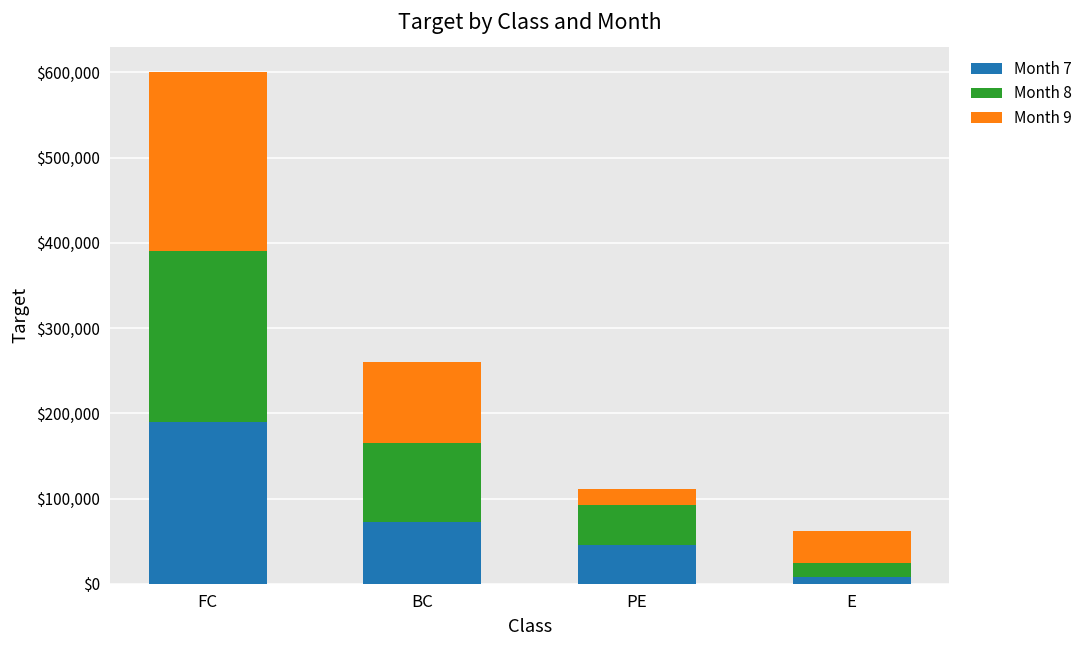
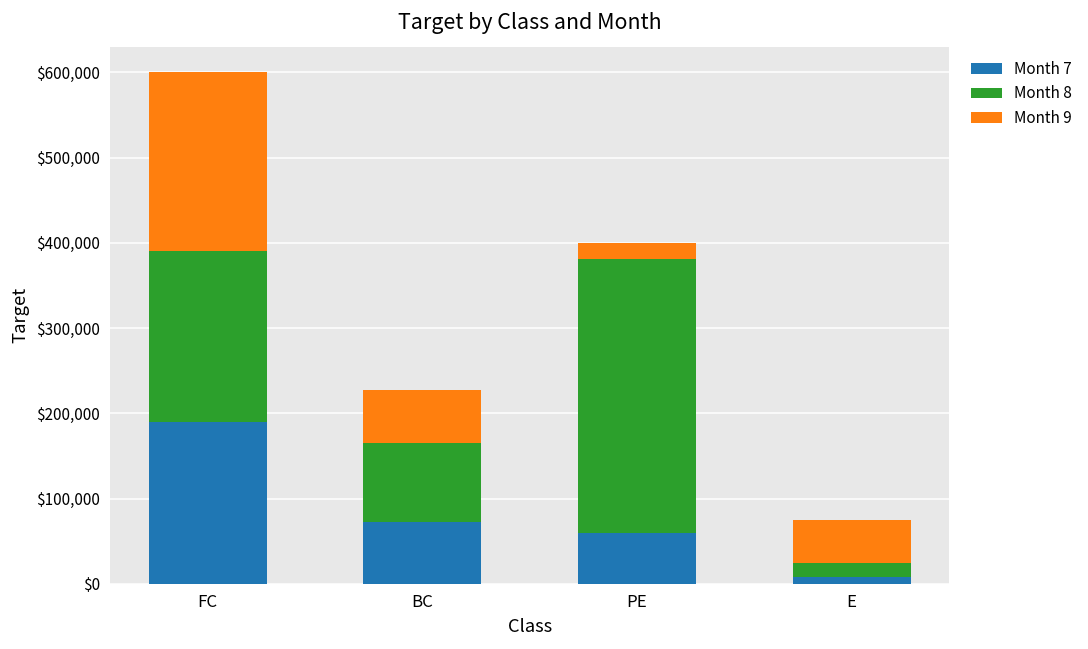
  {
    "Month 7": {
      "FC": "$190,000",
      "BC": "$70,000",
-     "PE": "$50,000",
+     "PE": "$60,000",
      "E": "$10,000"
    },
    "Month 8": {
      "FC": "$200,000",
      "BC": "$90,000",
-     "PE": "$50,000",
+     "PE": "$320,000",
      "E": "$20,000"
    },
    "Month 9": {
      "FC": "$210,000",
-     "BC": "$100,000",
+     "BC": "$60,000",
      "PE": "$20,000",
-     "E": "$40,000"
+     "E": "$50,000"
    }
  }
